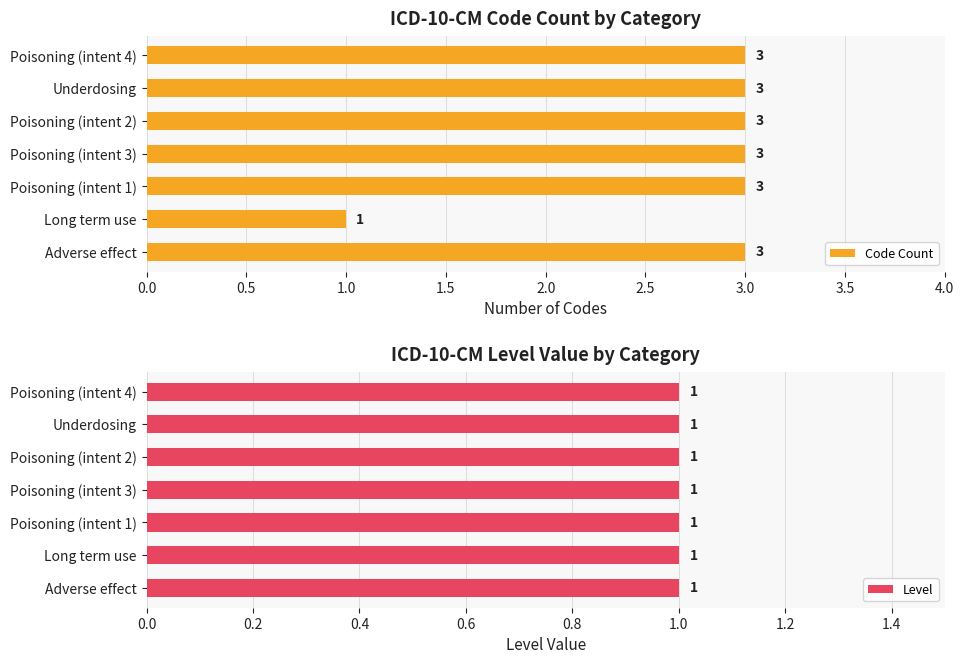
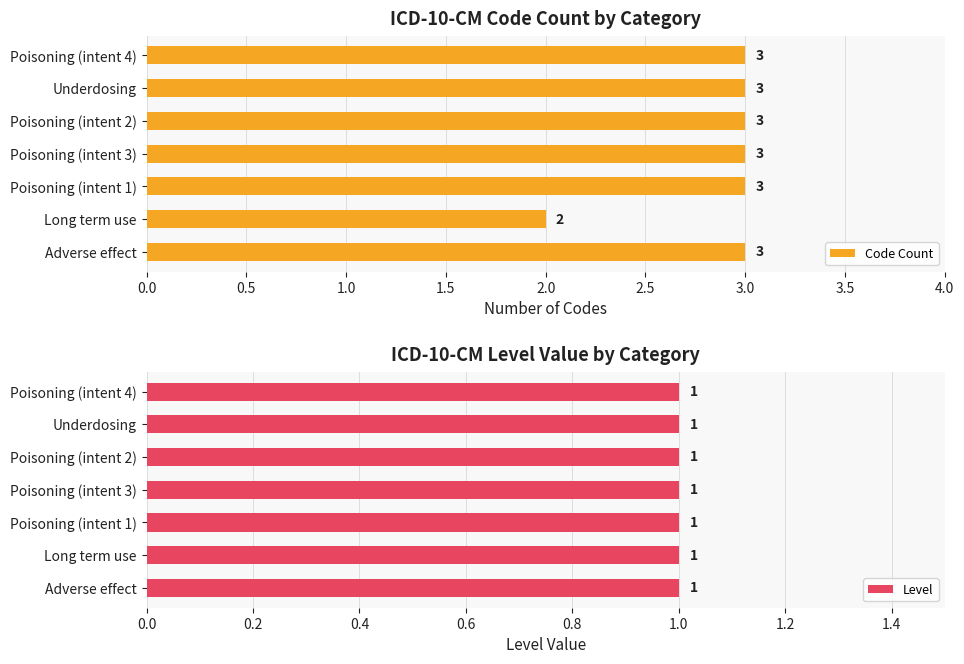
  {
    "ICD-10-CM Code Count by Category": {
      "Poisoning (intent 4)": 3,
      "Underdosing": 3,
      "Poisoning (intent 2)": 3,
      "Poisoning (intent 3)": 3,
      "Poisoning (intent 1)": 3,
-     "Long term use": 1,
+     "Long term use": 2,
      "Adverse effect": 3
    },
    "ICD-10-CM Level Value by Category": {
      "Poisoning (intent 4)": 1,
      "Underdosing": 1,
      "Poisoning (intent 2)": 1,
      "Poisoning (intent 3)": 1,
      "Poisoning (intent 1)": 1,
      "Long term use": 1,
      "Adverse effect": 1
    }
  }
